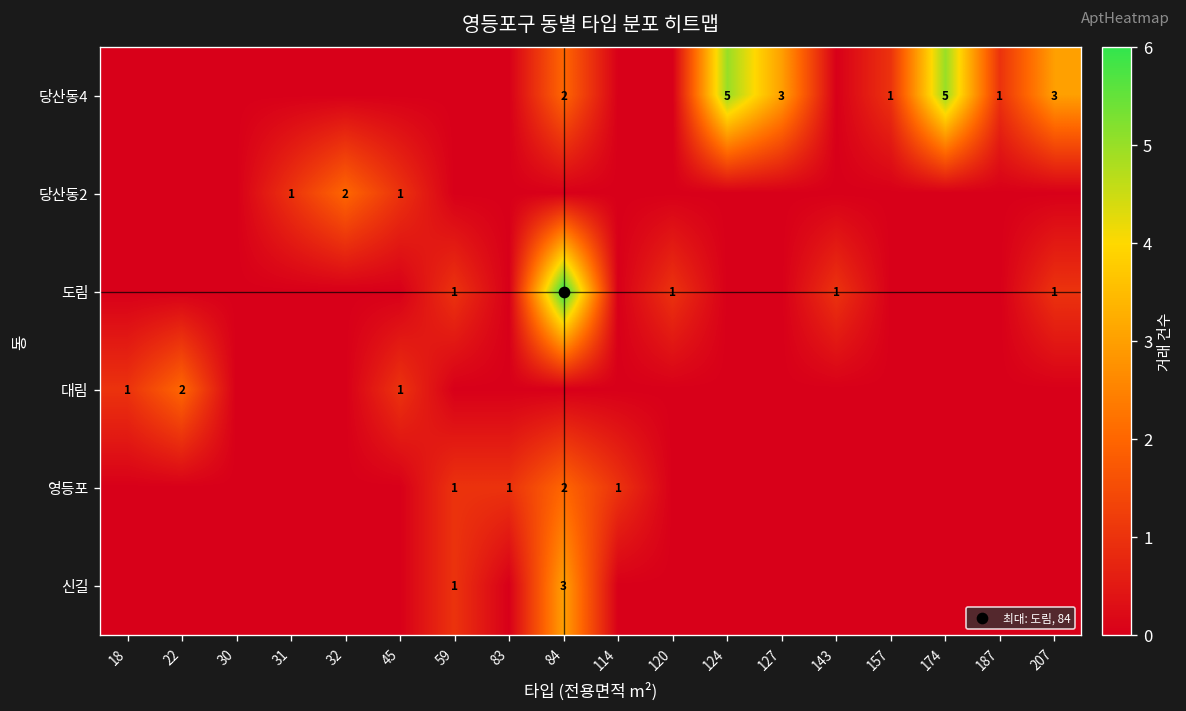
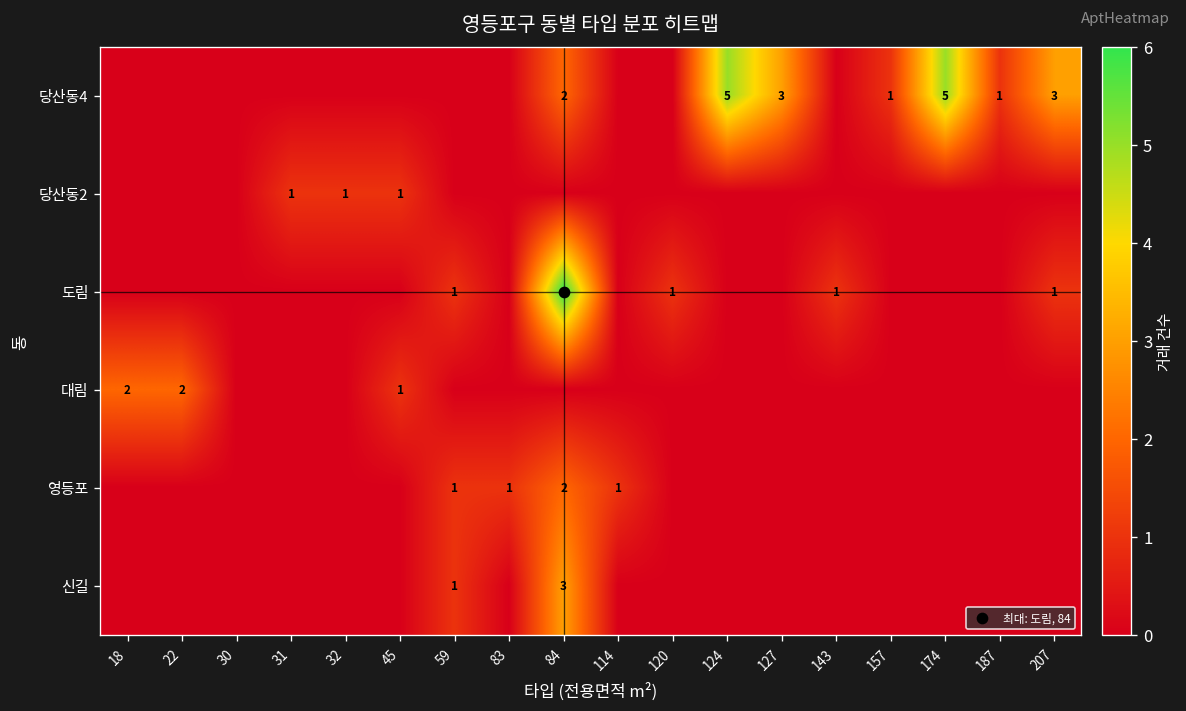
  {
    "당산동4": {
      "84": 2,
      "124": 5,
      "127": 3,
      "157": 1,
      "174": 5,
      "187": 1,
      "207": 3
    },
    "당산동2": {
      "31": 1,
-     "32": 2,
+     "32": 1,
      "45": 1
    },
    "도림": {
      "59": 1,
      "120": 1,
      "143": 1,
      "207": 1
    },
    "대림": {
-     "18": 1,
+     "18": 2,
      "22": 2,
      "45": 1
    },
    "영등포": {
      "59": 1,
      "83": 1,
      "84": 2,
      "114": 1
    },
    "신길": {
      "59": 1,
      "84": 3
    }
  }
